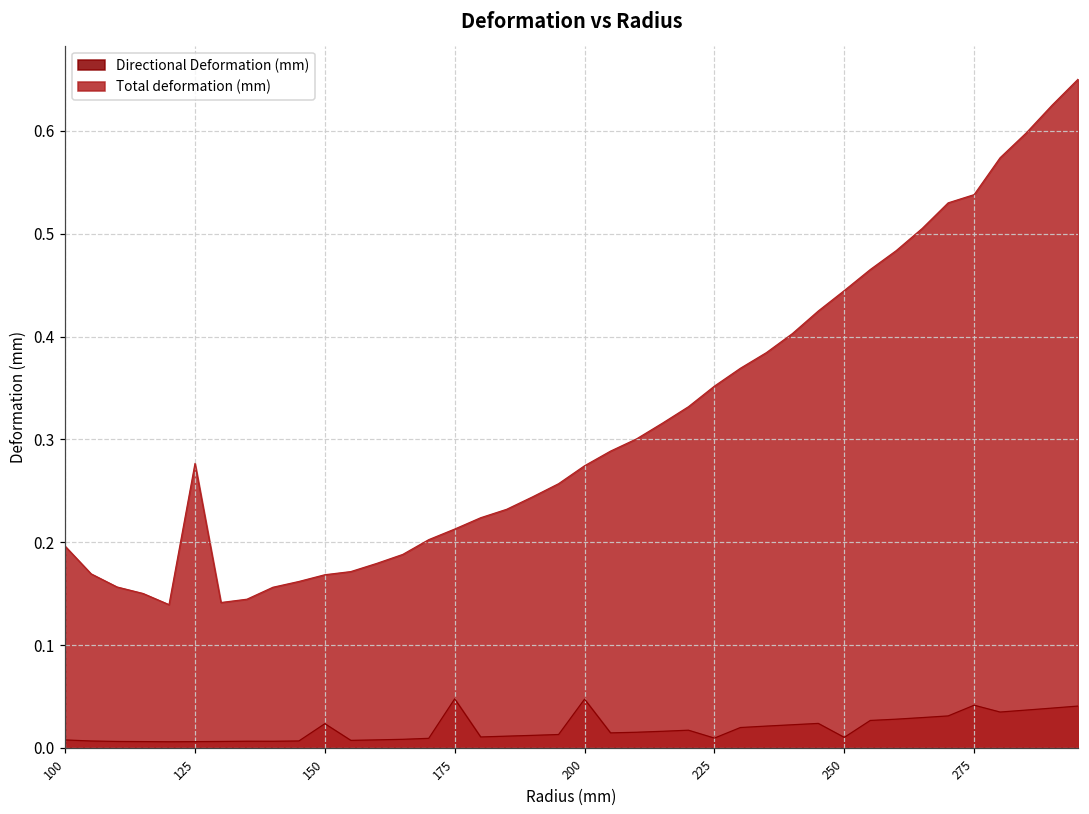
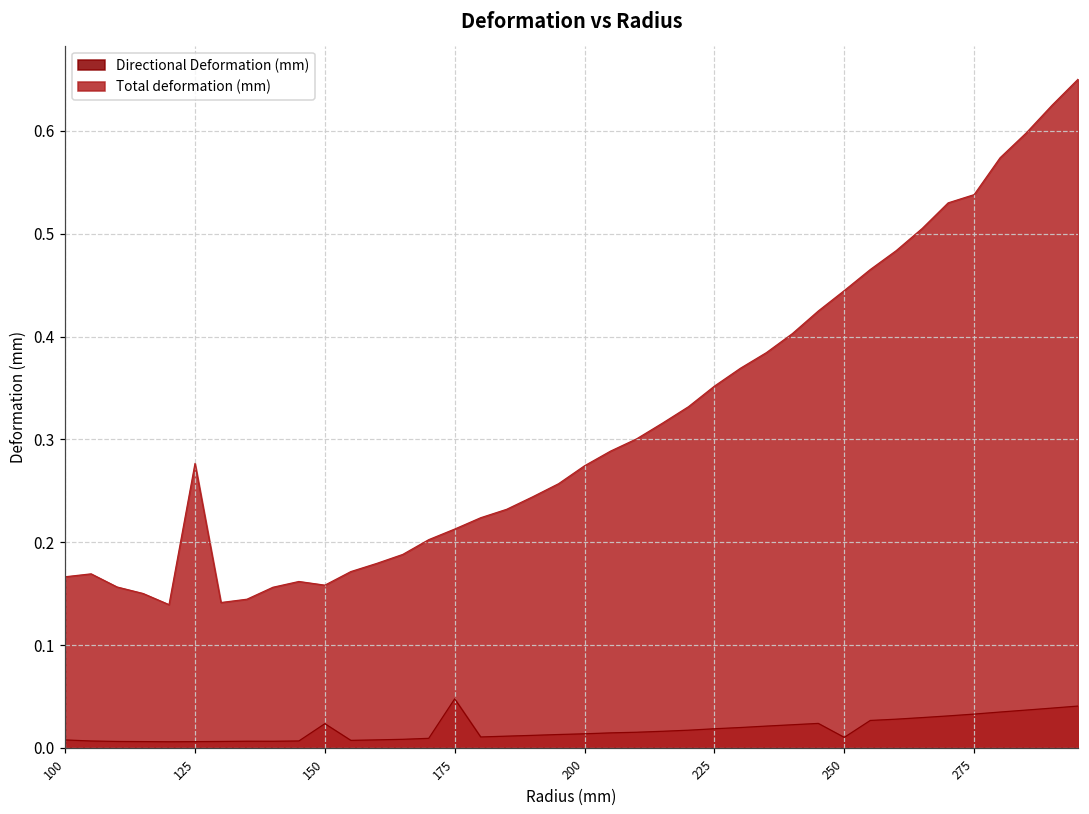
  {
    "Directional Deformation (mm)": {
      "100": 0.01,
      "125": 0.01,
      "150": 0.02,
      "175": 0.05,
-     "200": 0.05,
-     "225": 0.01,
+     "200": 0.01,
+     "225": 0.02,
      "250": 0.01,
-     "275": 0.04
+     "275": 0.03
    },
    "Total deformation (mm)": {
-     "100": 0.20,
+     "100": 0.17,
      "125": 0.28,
-     "150": 0.17,
+     "150": 0.16,
      "175": 0.21,
      "200": 0.27,
      "225": 0.35,
      "250": 0.44,
      "275": 0.54
    }
  }
